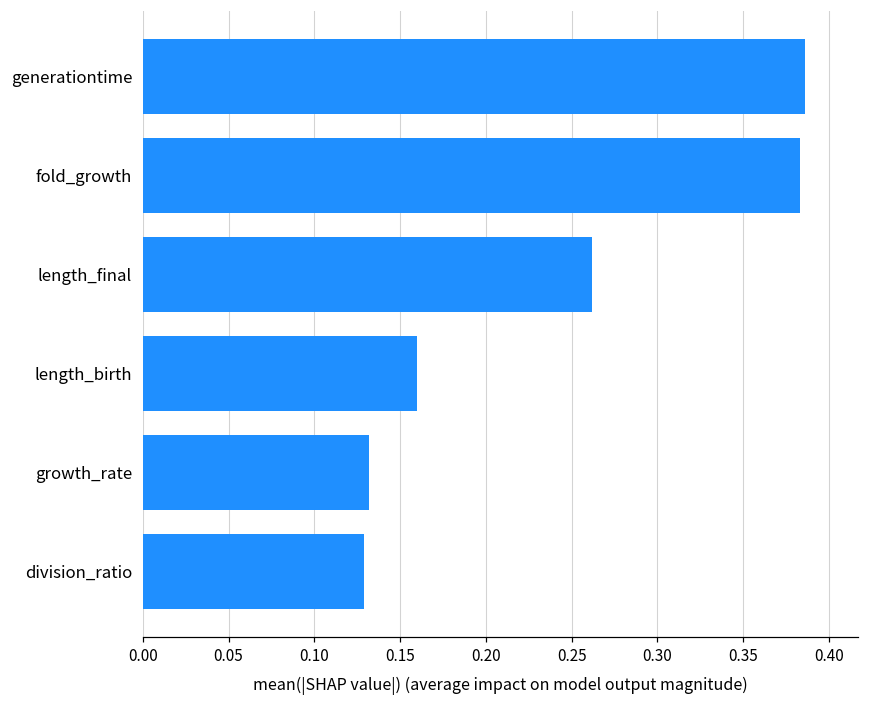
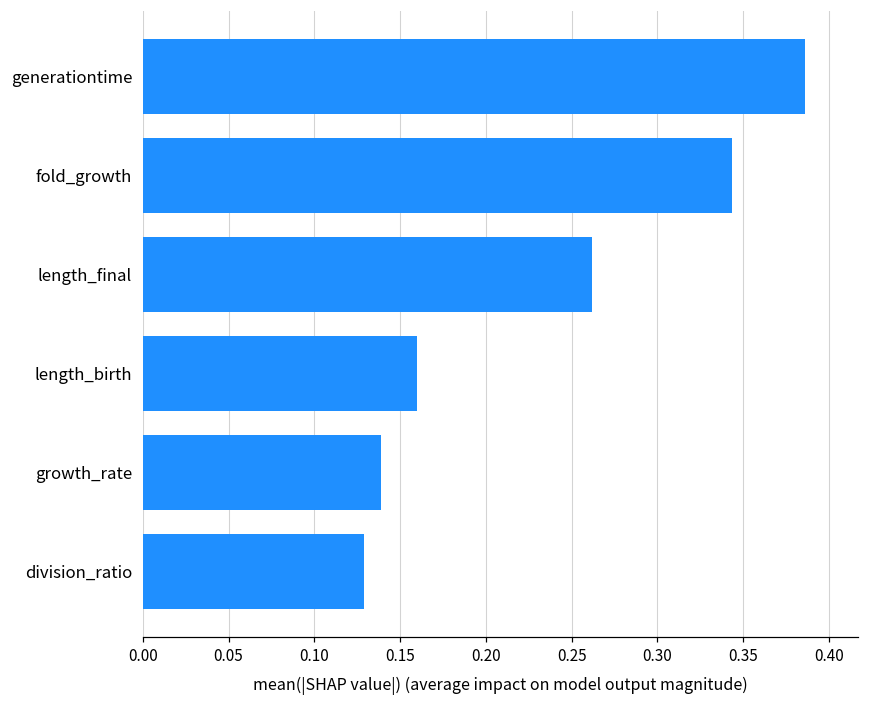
  {
    "generationtime": 0.386,
-   "fold_growth": 0.383,
+   "fold_growth": 0.344,
    "length_final": 0.262,
    "length_birth": 0.160,
-   "growth_rate": 0.132,
+   "growth_rate": 0.139,
    "division_ratio": 0.129
  }
